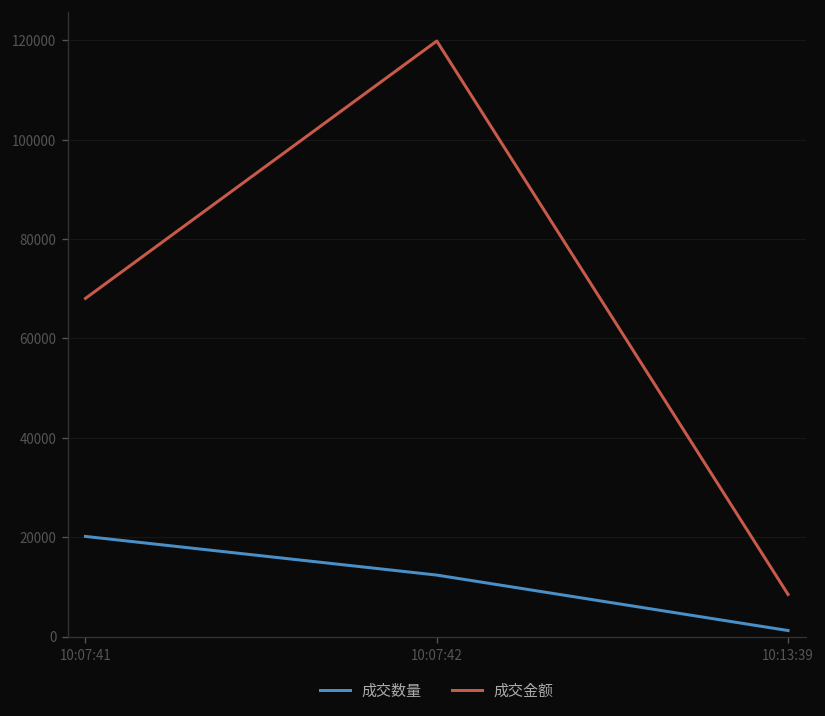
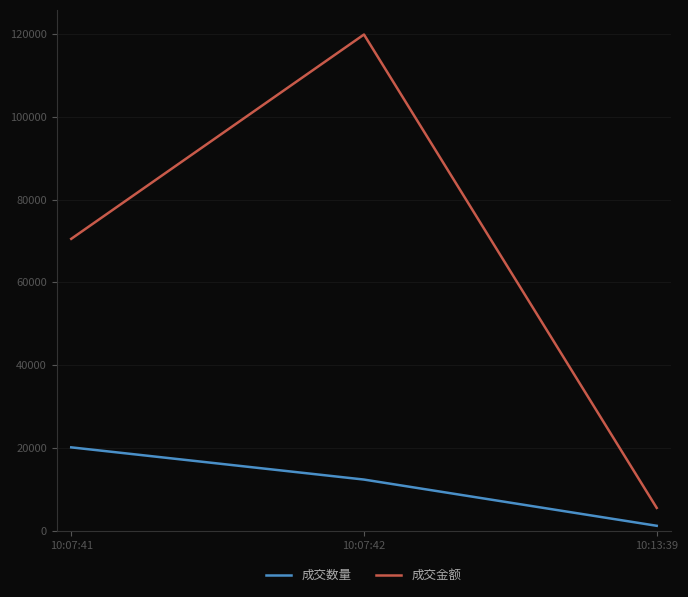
  {
    "成交数量": {
      "10:07:41": 20000,
      "10:07:42": 12000,
      "10:13:39": 1000
    },
    "成交金额": {
-     "10:07:41": 68000,
+     "10:07:41": 71000,
      "10:07:42": 120000,
-     "10:13:39": 8000
+     "10:13:39": 6000
    }
  }
